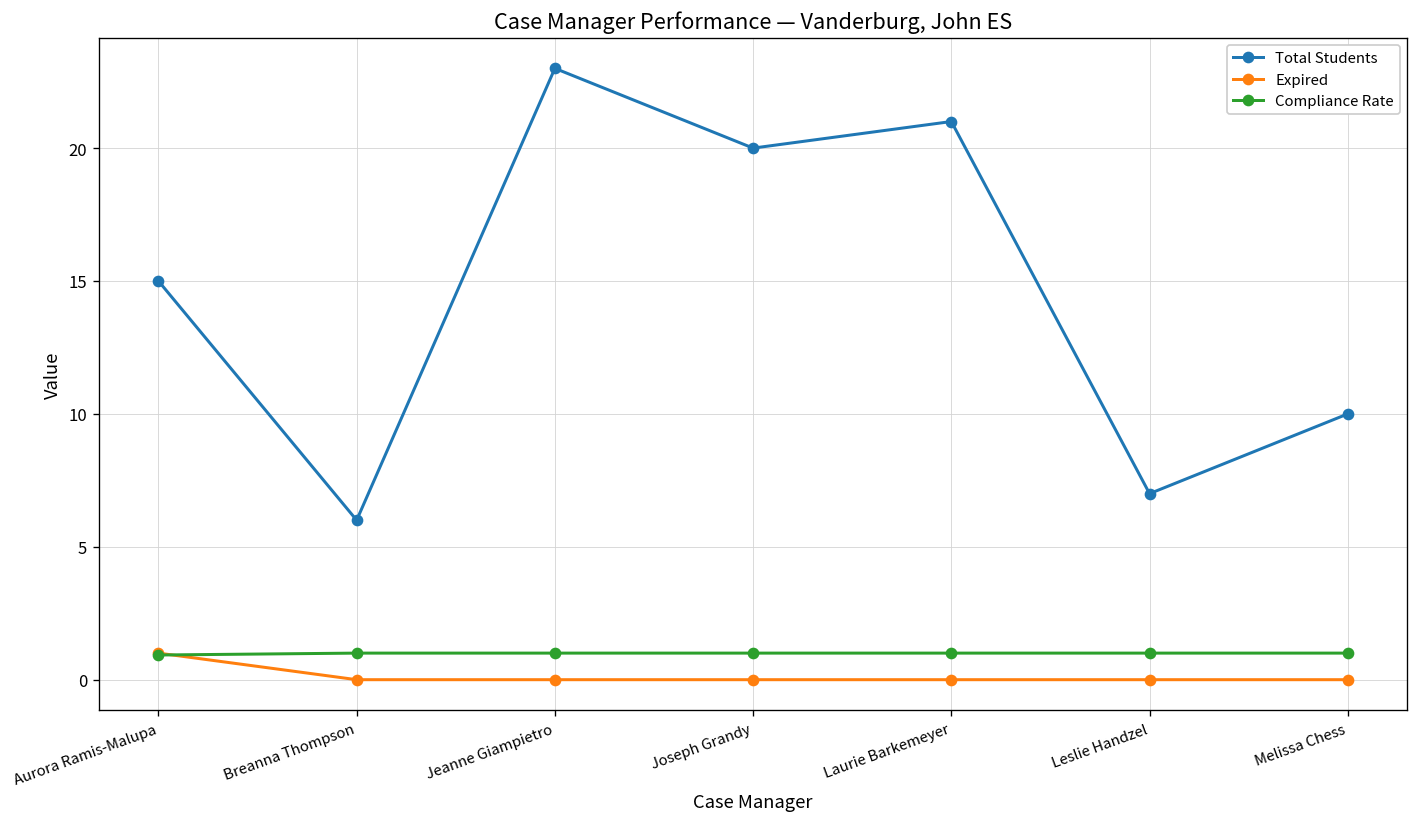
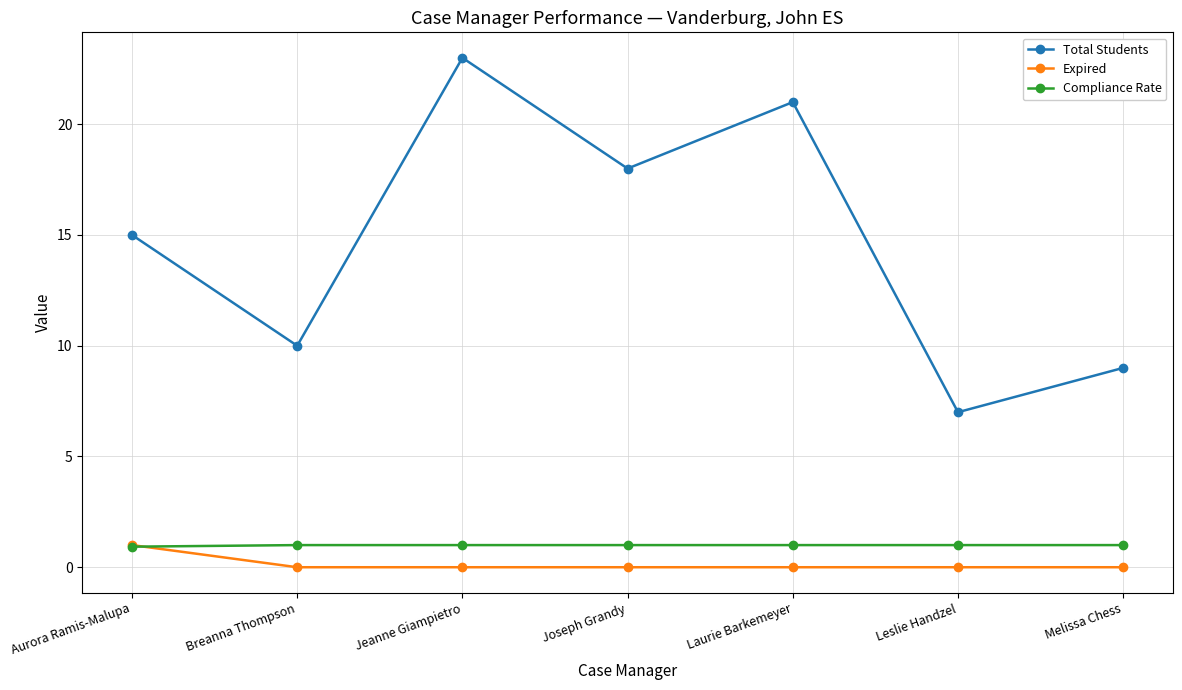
  {
    "Total Students": {
      "Aurora Ramis-Malupa": 15,
-     "Breanna Thompson": 6,
+     "Breanna Thompson": 10,
      "Jeanne Giampietro": 23,
-     "Joseph Grandy": 20,
+     "Joseph Grandy": 18,
      "Laurie Barkemeyer": 21,
      "Leslie Handzel": 7,
-     "Melissa Chess": 10
+     "Melissa Chess": 9
    },
    "Expired": {
      "Breanna Thompson": 0,
      "Jeanne Giampietro": 0,
      "Joseph Grandy": 0,
      "Laurie Barkemeyer": 0,
      "Leslie Handzel": 0,
      "Melissa Chess": 0
    },
    "Compliance Rate": {
      "Breanna Thompson": 1,
      "Jeanne Giampietro": 1,
      "Joseph Grandy": 1,
      "Laurie Barkemeyer": 1,
      "Leslie Handzel": 1,
      "Melissa Chess": 1
    }
  }
